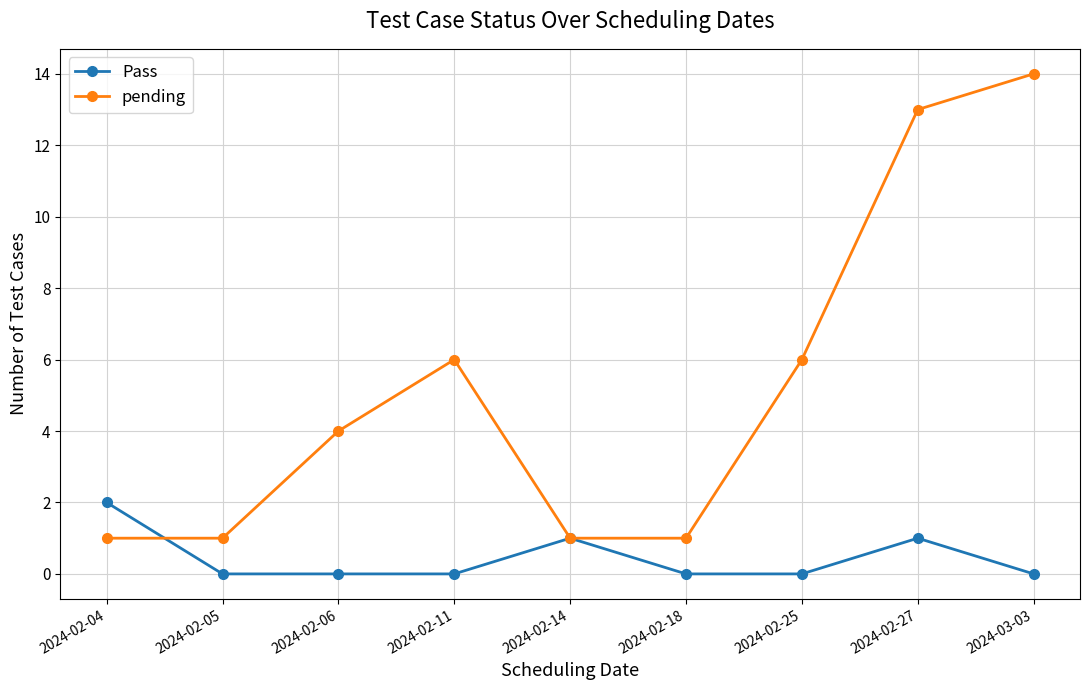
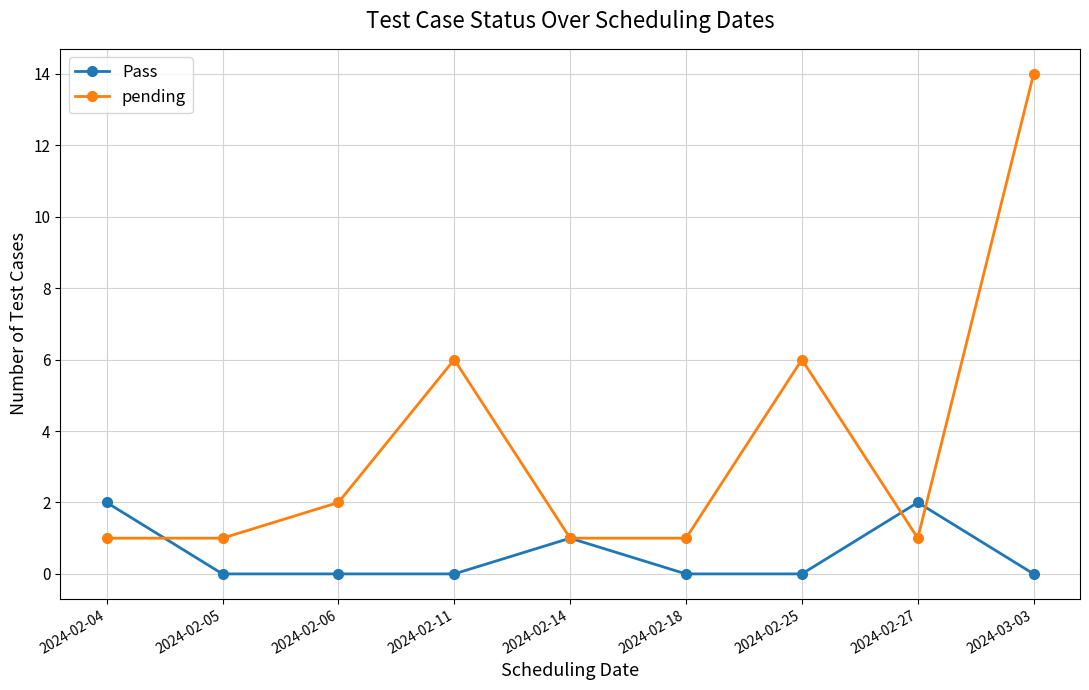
  {
    "Pass": {
      "2024-02-04": 2,
      "2024-02-05": 0,
      "2024-02-06": 0,
      "2024-02-11": 0,
      "2024-02-18": 0,
      "2024-02-25": 0,
-     "2024-02-27": 1,
+     "2024-02-27": 2,
      "2024-03-03": 0
    },
    "pending": {
      "2024-02-04": 1,
      "2024-02-05": 1,
-     "2024-02-06": 4,
+     "2024-02-06": 2,
      "2024-02-11": 6,
      "2024-02-18": 1,
      "2024-02-25": 6,
-     "2024-02-27": 13,
+     "2024-02-27": 1,
      "2024-03-03": 14
    }
  }
